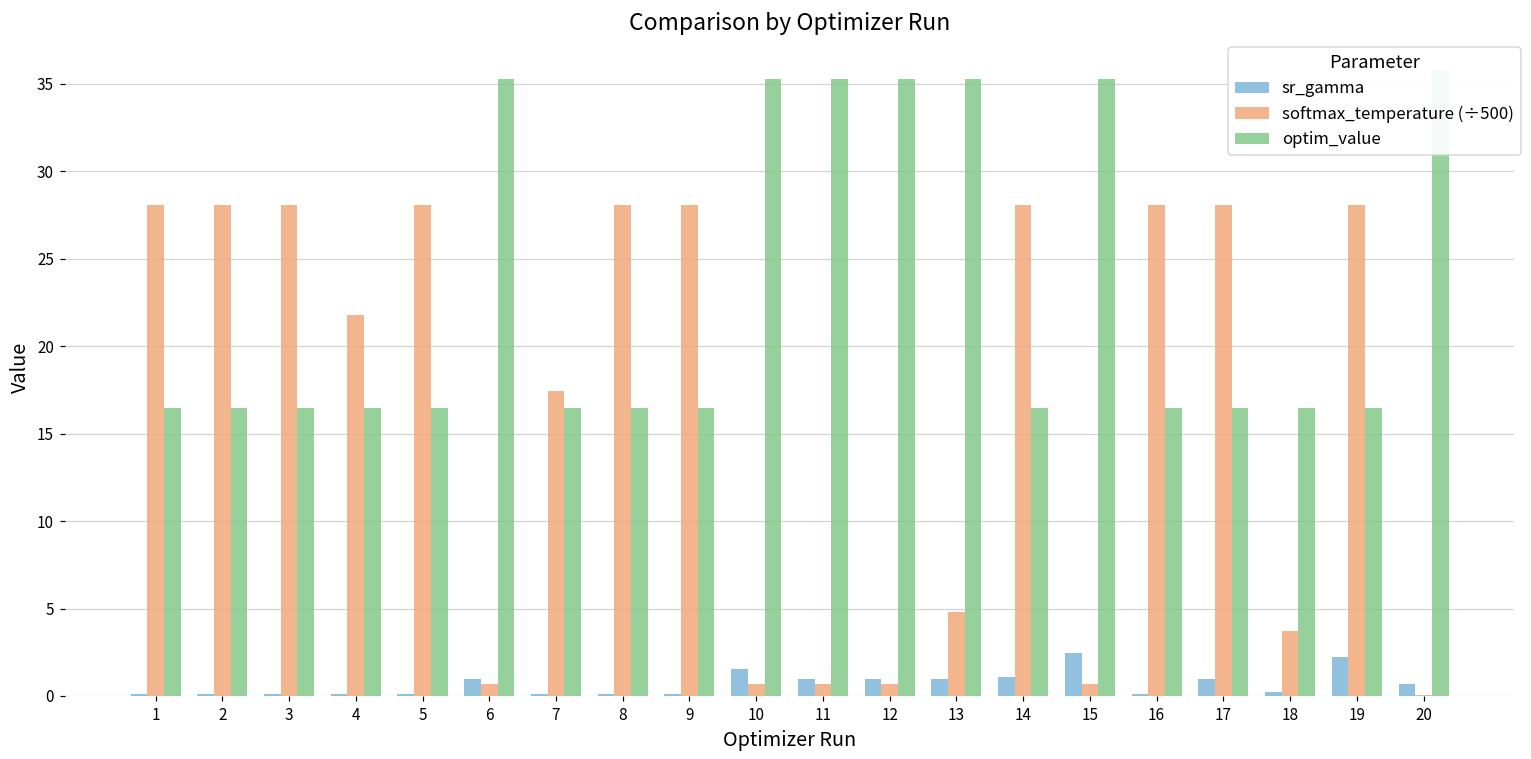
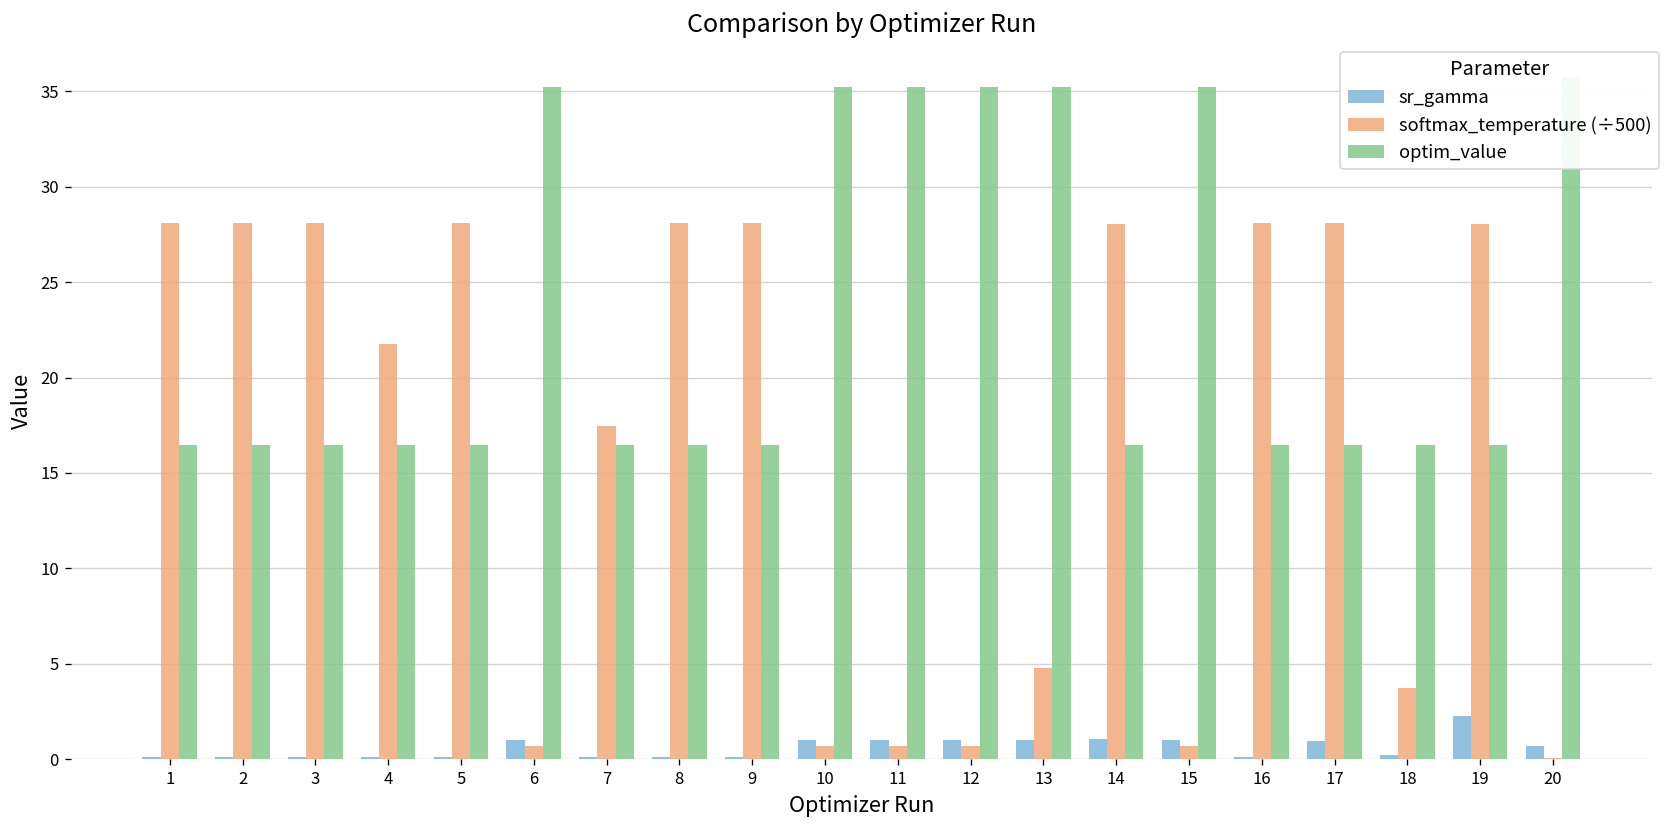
  {
    "sr_gamma": {
      "6": 1.0,
-     "10": 1.5,
+     "10": 1.0,
      "11": 1.0,
      "12": 1.0,
      "13": 1.0,
      "14": 1.1,
-     "15": 2.5,
+     "15": 1.0,
      "17": 1.0,
      "18": 0.2,
      "19": 2.2,
      "20": 0.7
    },
    "softmax_temperature (÷500)": {
      "1": 28.1,
      "2": 28.1,
      "3": 28.1,
      "4": 21.8,
      "5": 28.1,
      "6": 0.7,
      "7": 17.4,
      "8": 28.1,
      "9": 28.1,
      "10": 0.7,
      "11": 0.7,
      "12": 0.7,
      "13": 4.8,
      "14": 28.1,
      "15": 0.7,
      "16": 28.1,
      "17": 28.1,
      "18": 3.7,
      "19": 28.1
    },
    "optim_value": {
      "1": 16.4,
      "2": 16.4,
      "3": 16.4,
      "4": 16.4,
      "5": 16.4,
      "6": 35.2,
      "7": 16.4,
      "8": 16.4,
      "9": 16.4,
      "10": 35.2,
      "11": 35.2,
      "12": 35.2,
      "13": 35.2,
      "14": 16.4,
      "15": 35.2,
      "16": 16.4,
      "17": 16.4,
      "18": 16.5,
      "19": 16.4
    }
  }
